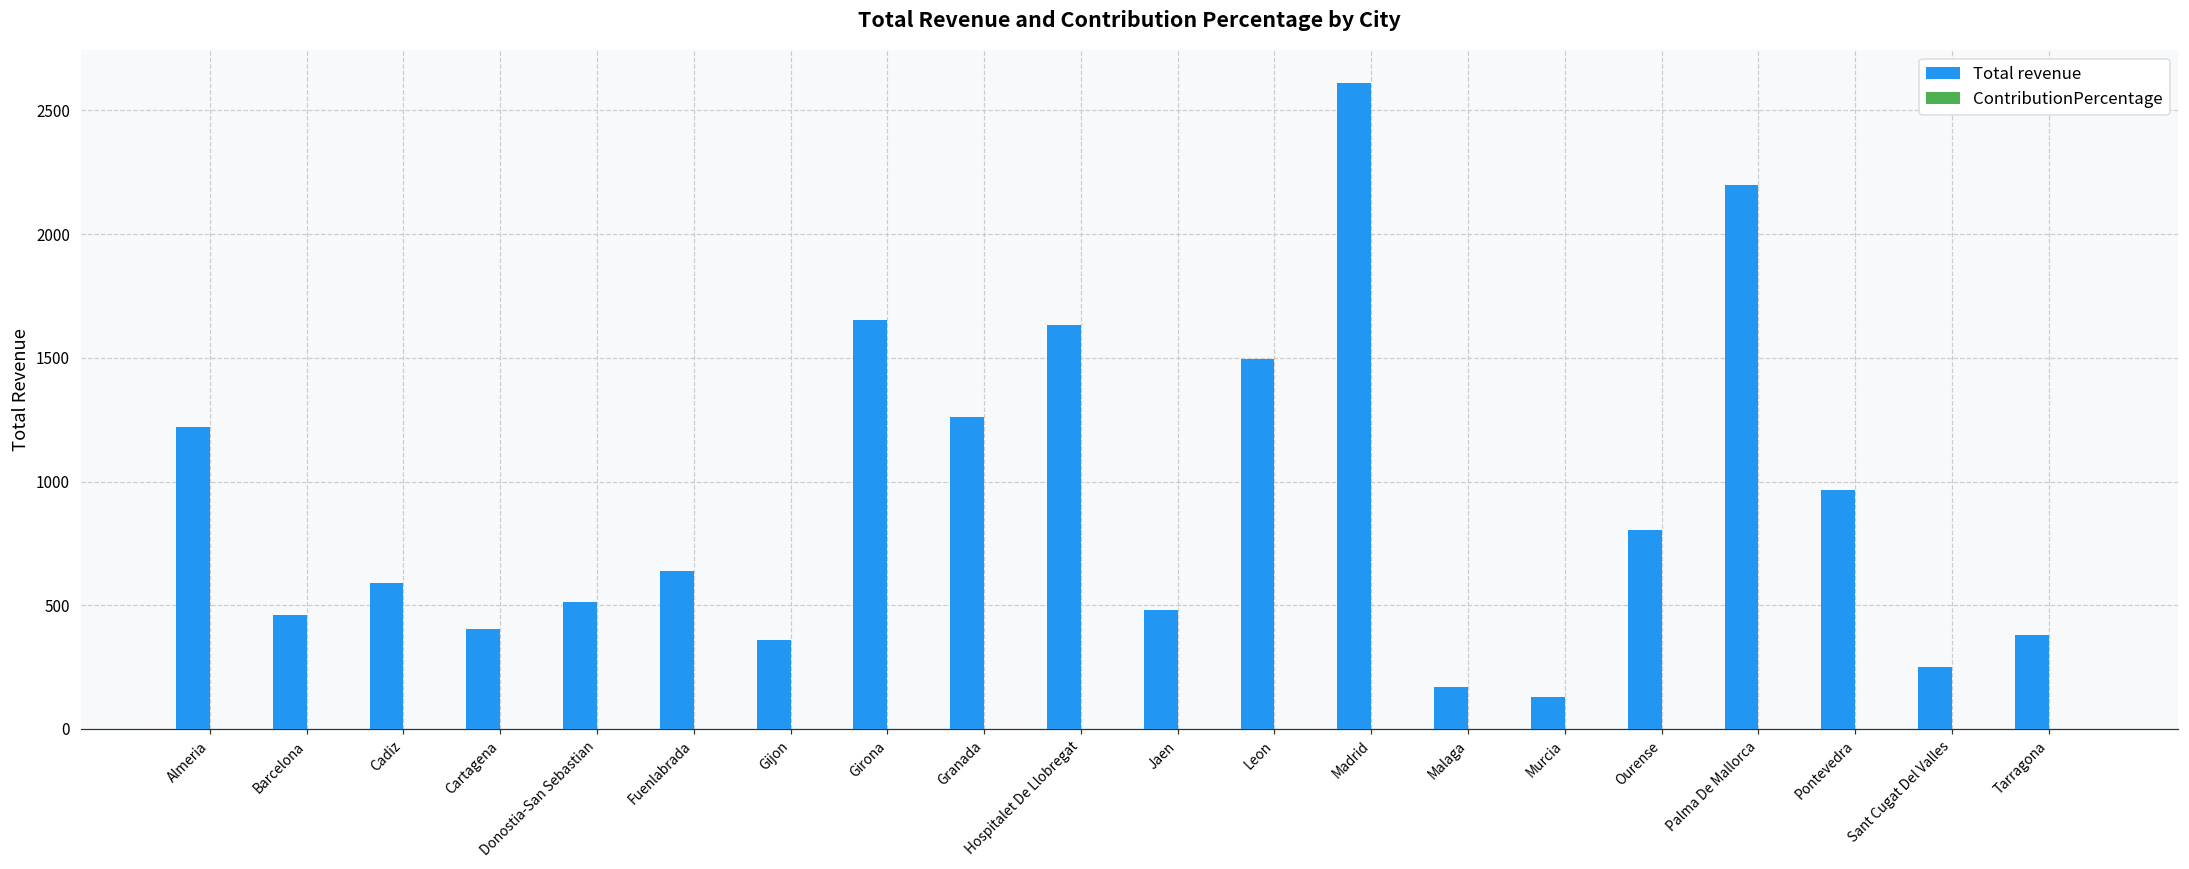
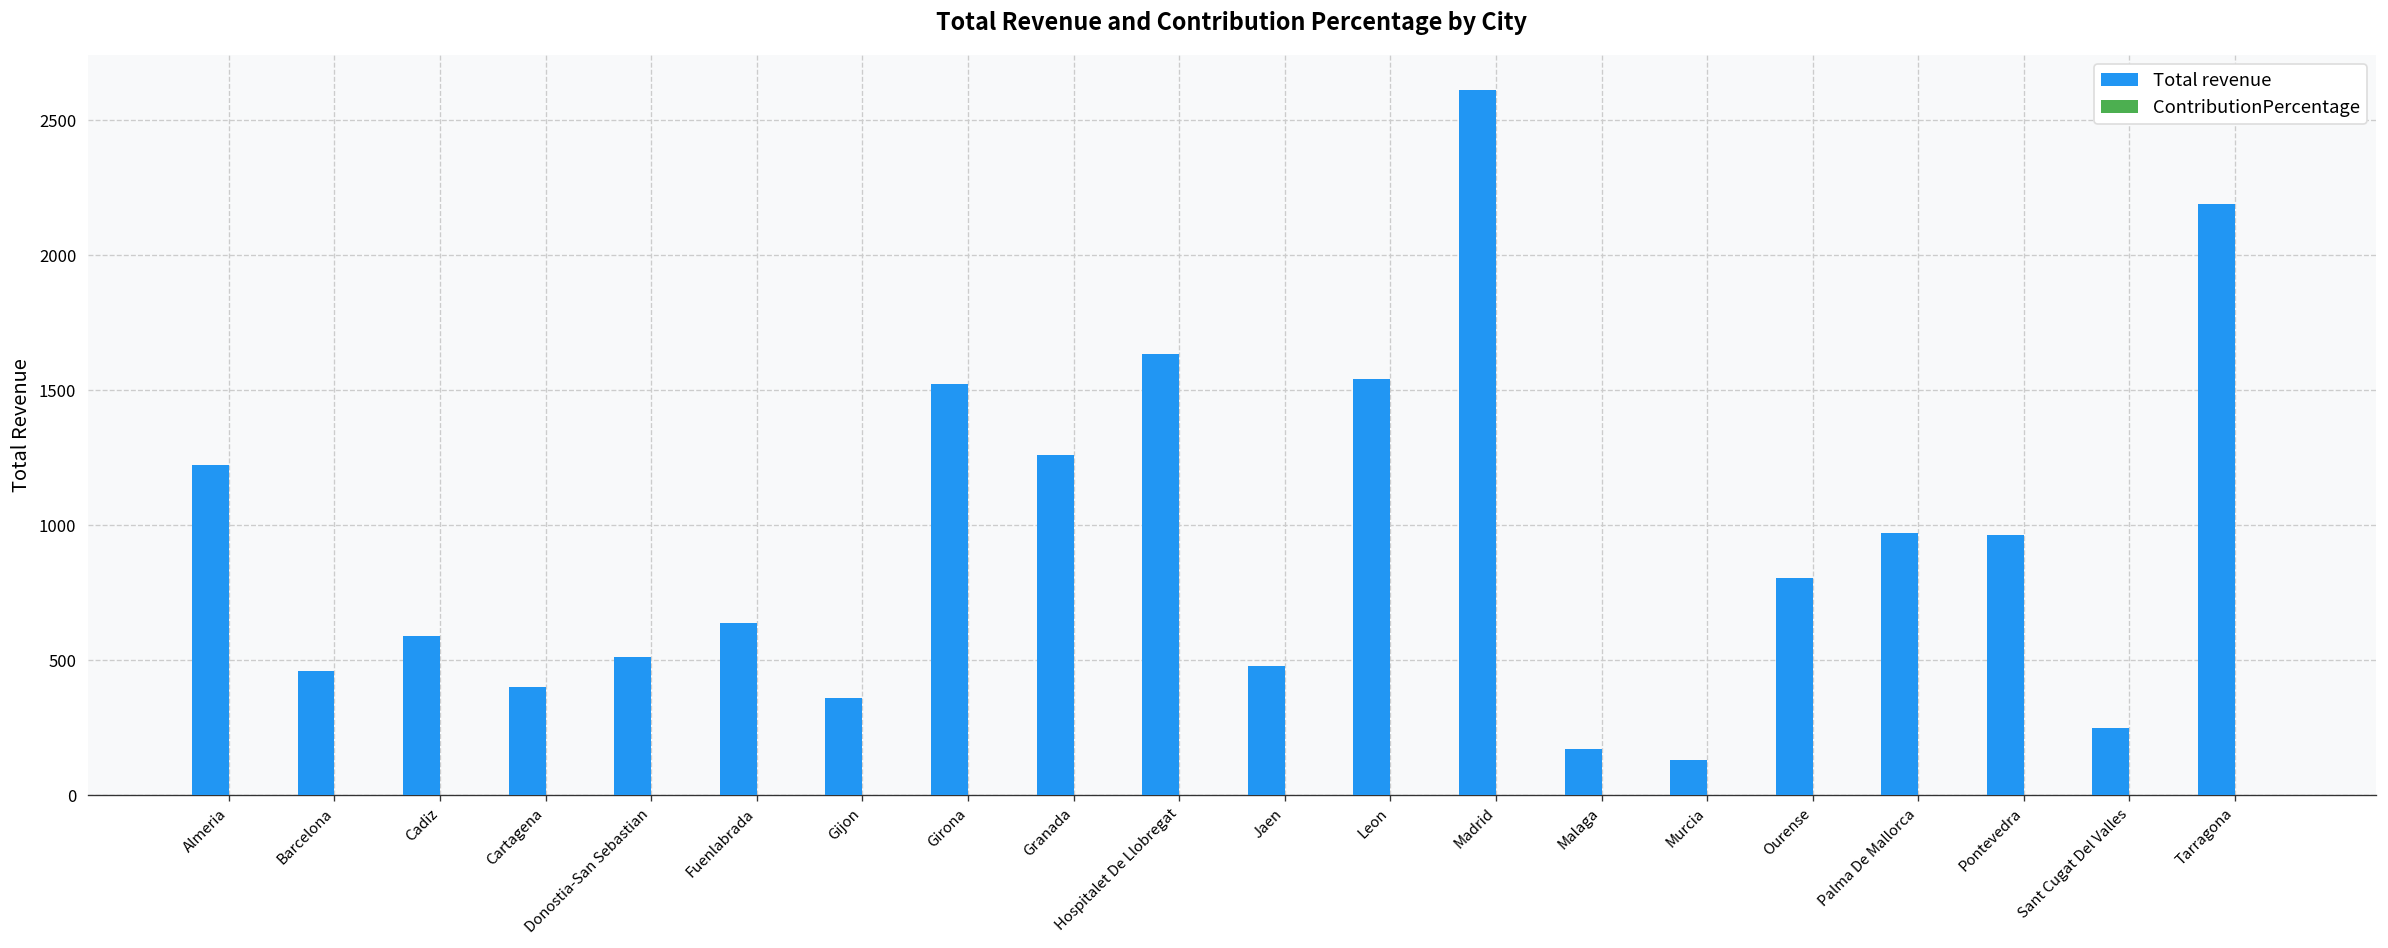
  {
    "Total revenue": {
      "Almeria": 1220,
      "Barcelona": 460,
      "Cadiz": 590,
      "Cartagena": 400,
      "Donostia-San Sebastian": 510,
      "Fuenlabrada": 640,
      "Gijon": 360,
-     "Girona": 1650,
+     "Girona": 1520,
      "Granada": 1260,
      "Hospitalet De Llobregat": 1630,
      "Jaen": 480,
-     "Leon": 1490,
+     "Leon": 1540,
      "Madrid": 2610,
      "Malaga": 170,
      "Murcia": 130,
      "Ourense": 810,
-     "Palma De Mallorca": 2200,
+     "Palma De Mallorca": 970,
      "Pontevedra": 960,
      "Sant Cugat Del Valles": 250,
-     "Tarragona": 380
+     "Tarragona": 2190
    }
  }
